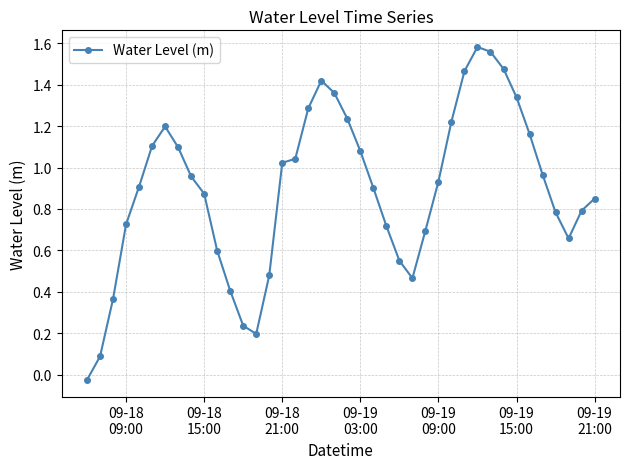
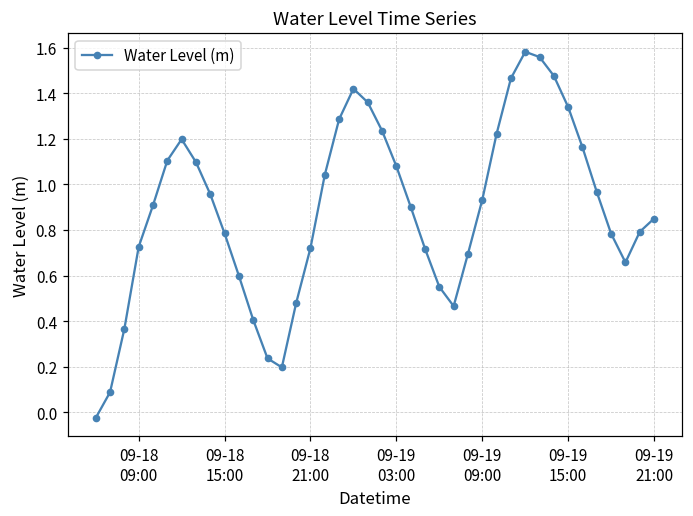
  {
    "09-18 09:00": 0.73,
-   "09-18 15:00": 0.87,
-   "09-18 21:00": 1.02,
+   "09-18 15:00": 0.78,
+   "09-18 21:00": 0.72,
    "09-19 03:00": 1.08,
    "09-19 09:00": 0.93,
    "09-19 15:00": 1.34,
    "09-19 21:00": 0.85
  }
